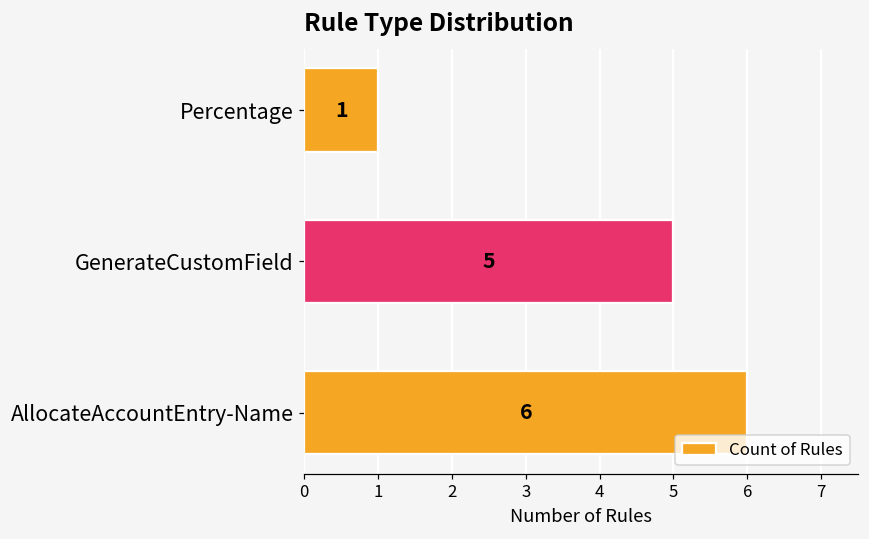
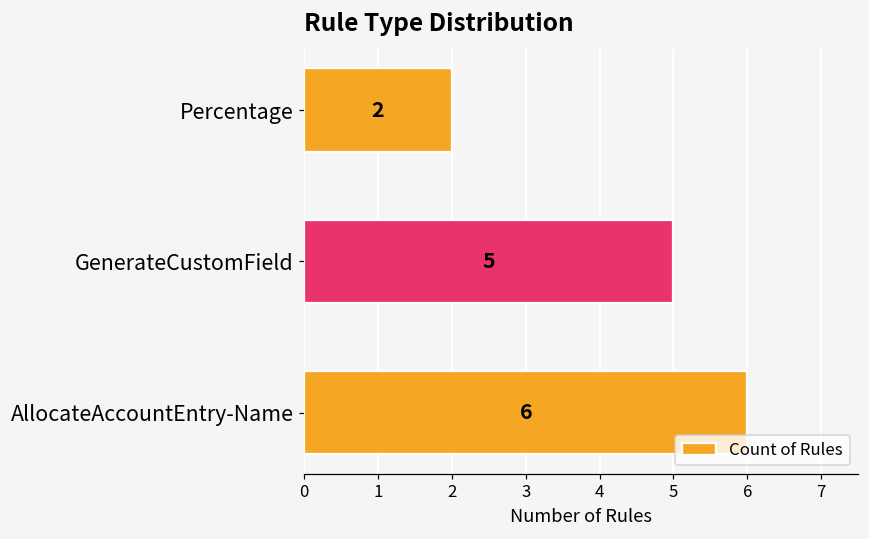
  {
-   "Percentage": 1,
+   "Percentage": 2,
    "GenerateCustomField": 5,
    "AllocateAccountEntry-Name": 6
  }
